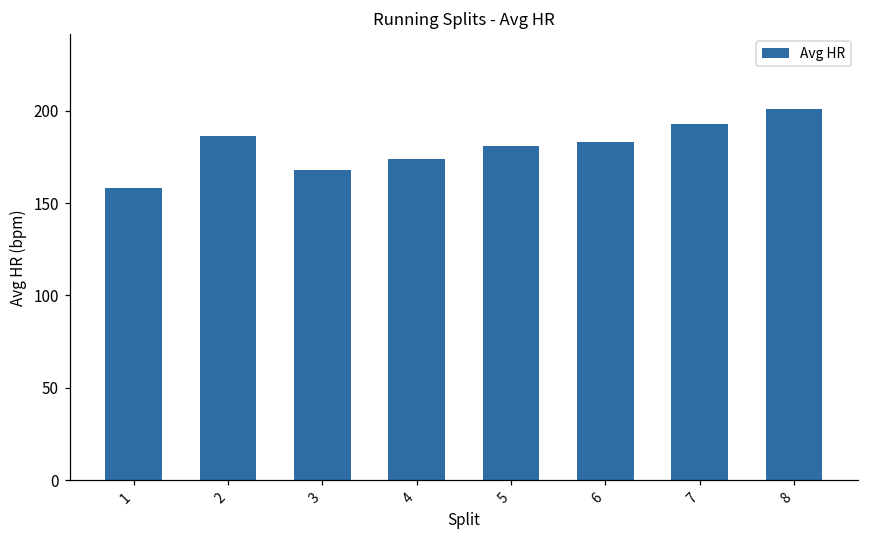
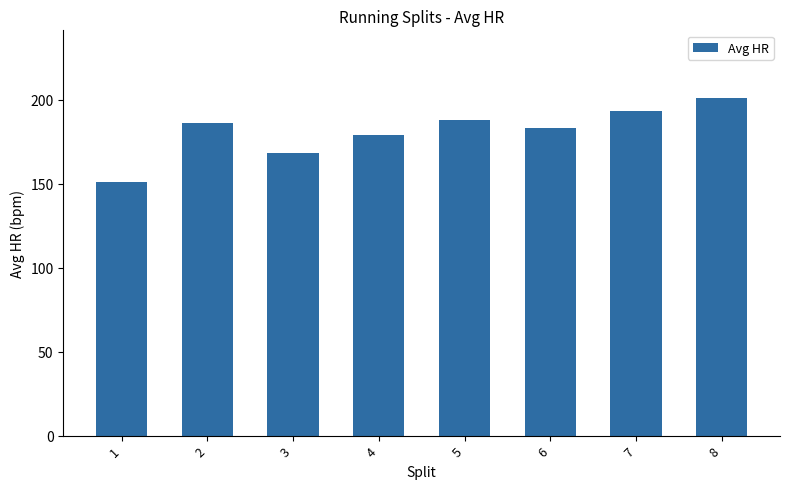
  {
-   "1": 158,
+   "1": 151,
    "2": 186,
    "3": 168,
-   "4": 174,
-   "5": 181,
+   "4": 179,
+   "5": 188,
    "6": 183,
    "7": 193,
    "8": 201
  }
